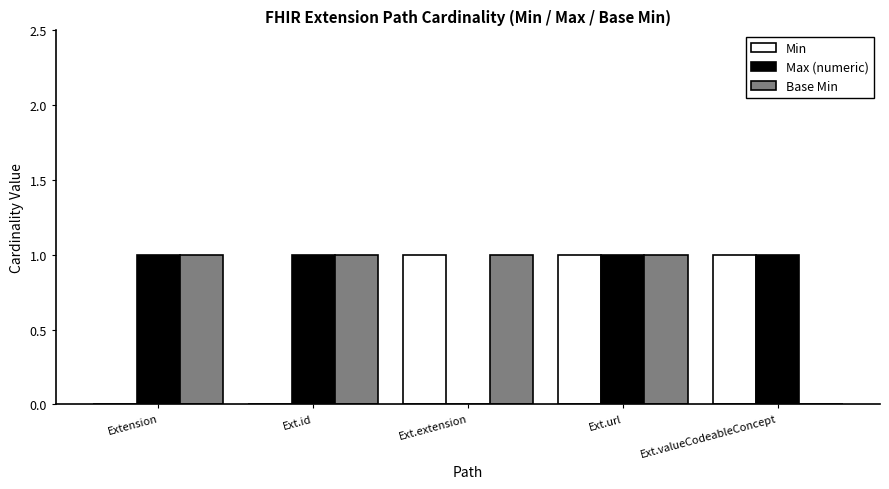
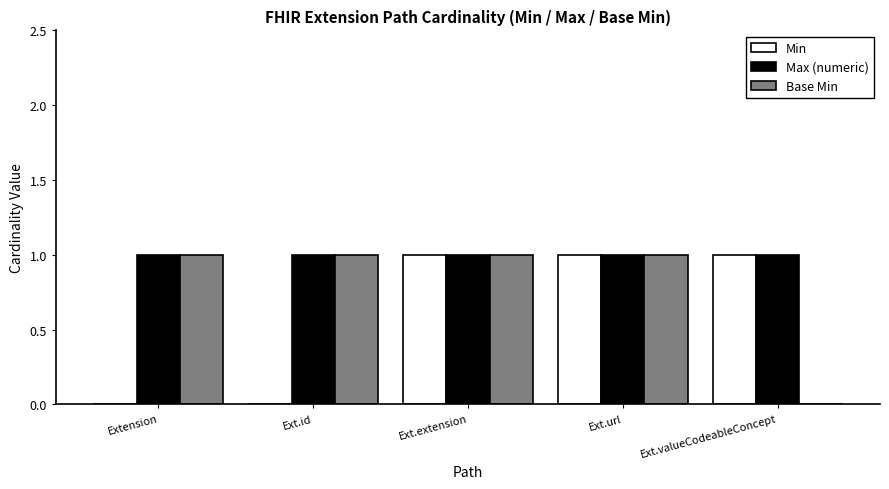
  {
    "Min": {
      "Extension": 0,
      "Ext.id": 0,
      "Ext.extension": 1,
      "Ext.url": 1,
      "Ext.valueCodeableConcept": 1
    },
    "Max (numeric)": {
      "Extension": 1,
      "Ext.id": 1,
-     "Ext.extension": 0,
+     "Ext.extension": 1,
      "Ext.url": 1,
      "Ext.valueCodeableConcept": 1
    },
    "Base Min": {
      "Extension": 1,
      "Ext.id": 1,
      "Ext.extension": 1,
      "Ext.url": 1,
      "Ext.valueCodeableConcept": 0
    }
  }
